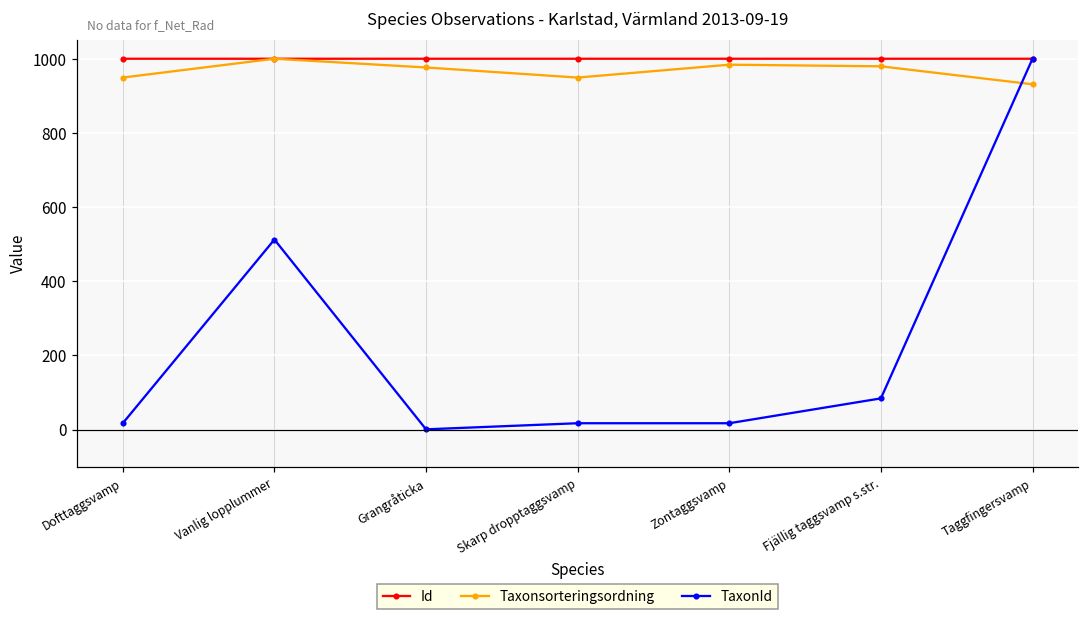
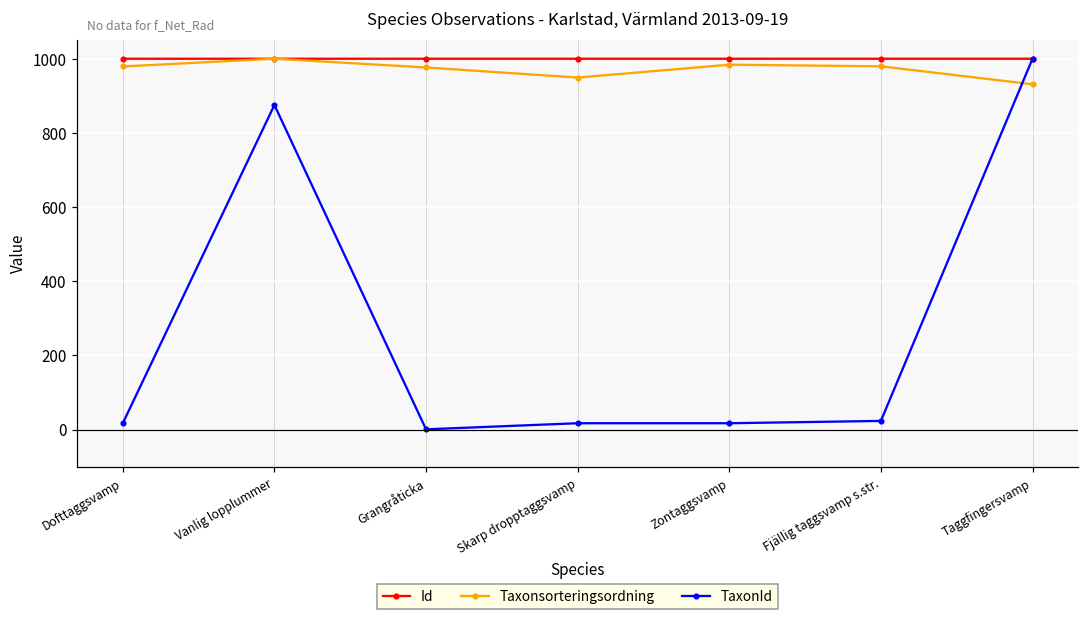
  {
    "Id": {
      "Dofttaggsvamp": 1000,
      "Grangråticka": 1000,
      "Skarp dropptaggsvamp": 1000,
      "Zontaggsvamp": 1000,
      "Fjällig taggsvamp s.str.": 1000
    },
    "Taxonsorteringsordning": {
-     "Dofttaggsvamp": 950,
+     "Dofttaggsvamp": 980,
      "Grangråticka": 980,
      "Skarp dropptaggsvamp": 950,
      "Zontaggsvamp": 980,
      "Fjällig taggsvamp s.str.": 980,
      "Taggfingersvamp": 930
    },
    "TaxonId": {
      "Dofttaggsvamp": 20,
-     "Vanlig lopplummer": 510,
+     "Vanlig lopplummer": 880,
      "Grangråticka": 0,
      "Skarp dropptaggsvamp": 20,
      "Zontaggsvamp": 20,
-     "Fjällig taggsvamp s.str.": 80
+     "Fjällig taggsvamp s.str.": 20
    }
  }
